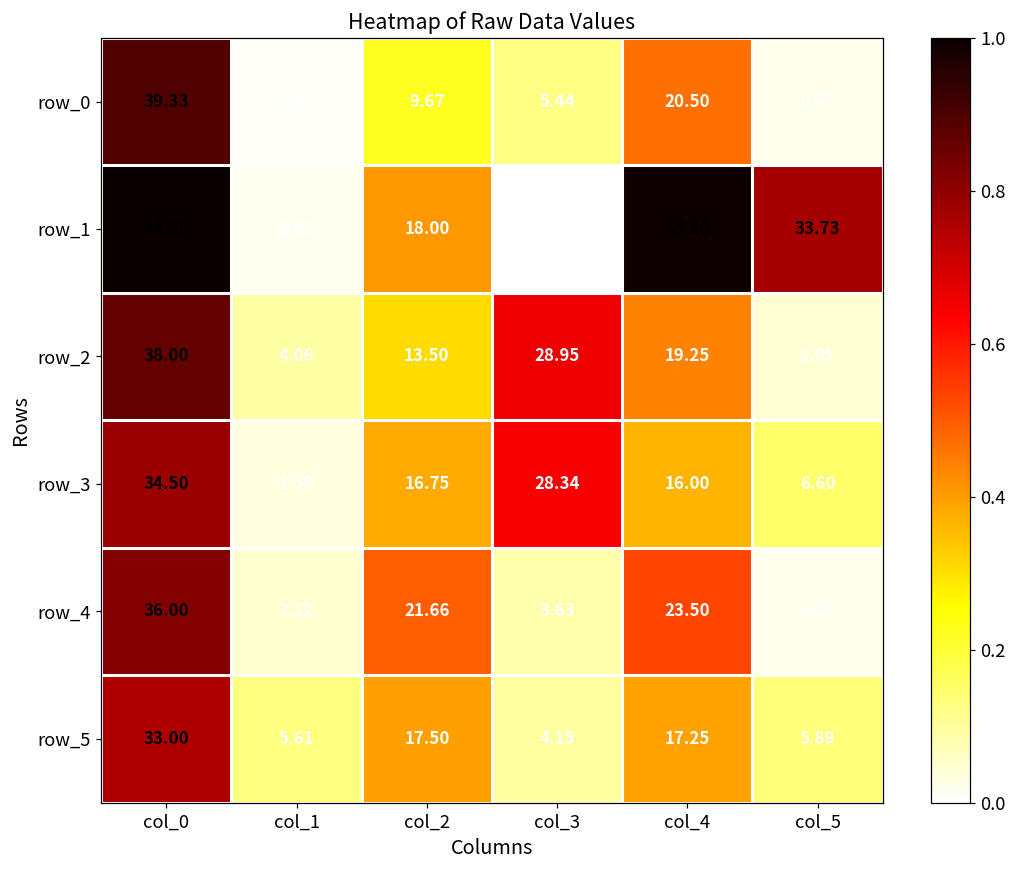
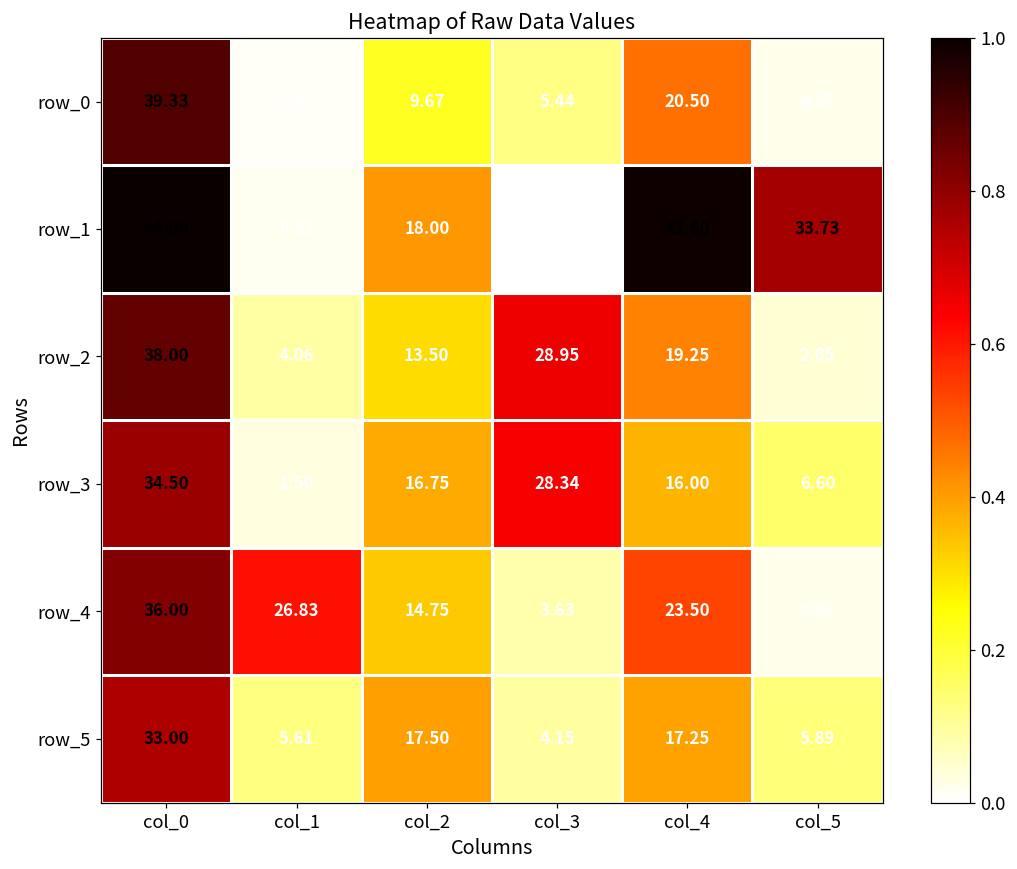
  {
    "row_0": {
      "col_0": 39.33,
      "col_2": 9.67,
      "col_3": 5.44,
      "col_4": 20.50
    },
    "row_1": {
      "col_2": 18.00,
      "col_5": 33.73
    },
    "row_2": {
      "col_0": 38.00,
      "col_1": 4.06,
      "col_2": 13.50,
      "col_3": 28.95,
      "col_4": 19.25
    },
    "row_3": {
      "col_0": 34.50,
      "col_2": 16.75,
      "col_3": 28.34,
      "col_4": 16.00,
      "col_5": 6.60
    },
    "row_4": {
      "col_0": 36.00,
-     "col_1": 2.12,
-     "col_2": 21.66,
+     "col_1": 26.83,
+     "col_2": 14.75,
      "col_3": 3.63,
      "col_4": 23.50
    },
    "row_5": {
      "col_0": 33.00,
      "col_1": 5.61,
      "col_2": 17.50,
      "col_3": 4.15,
      "col_4": 17.25,
      "col_5": 5.89
    }
  }
